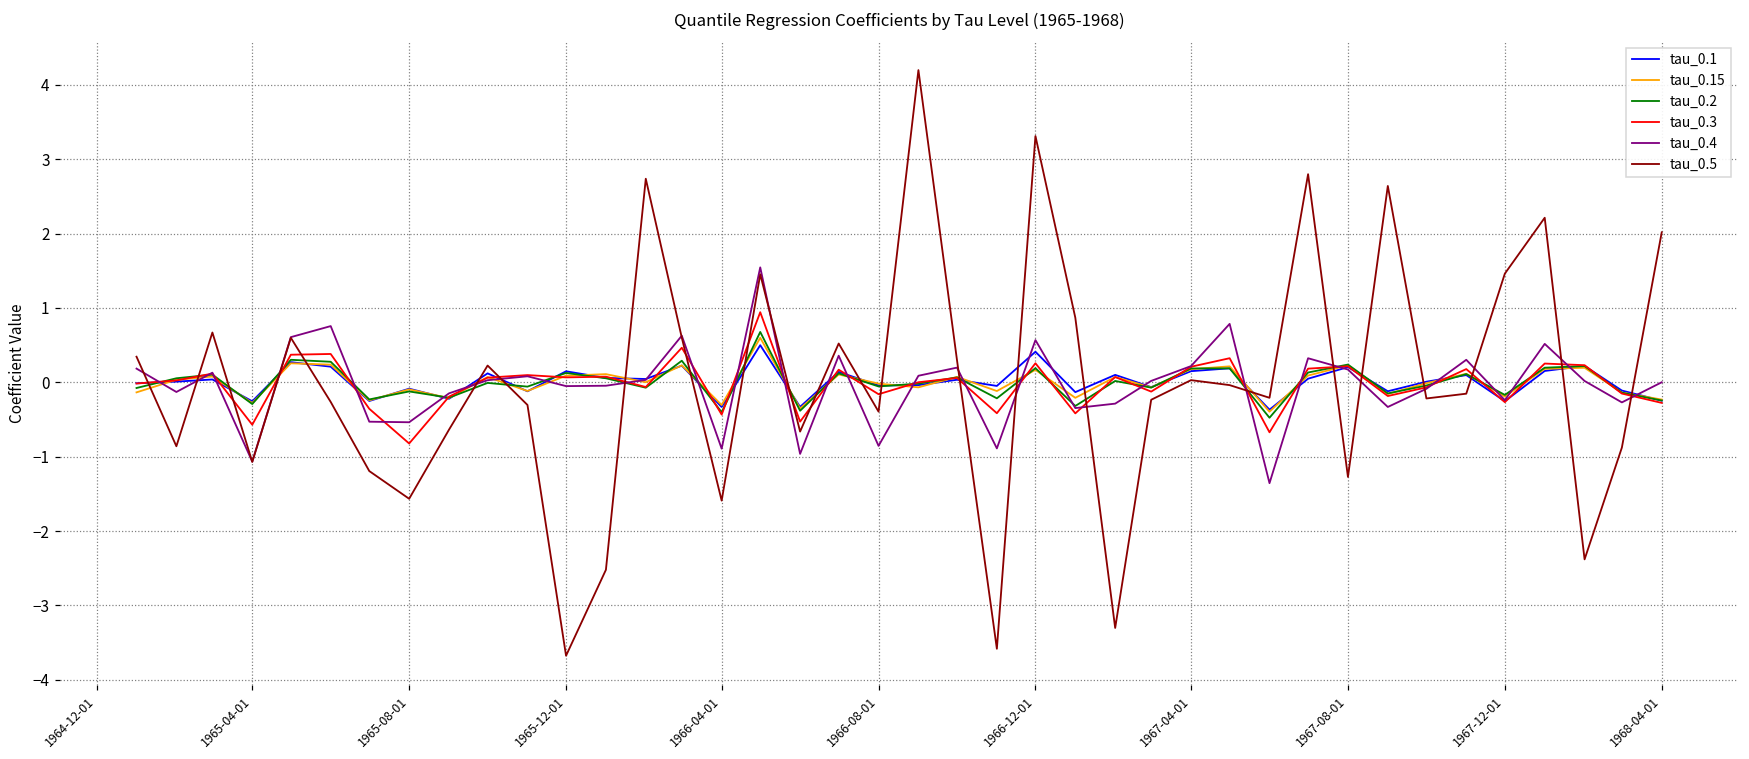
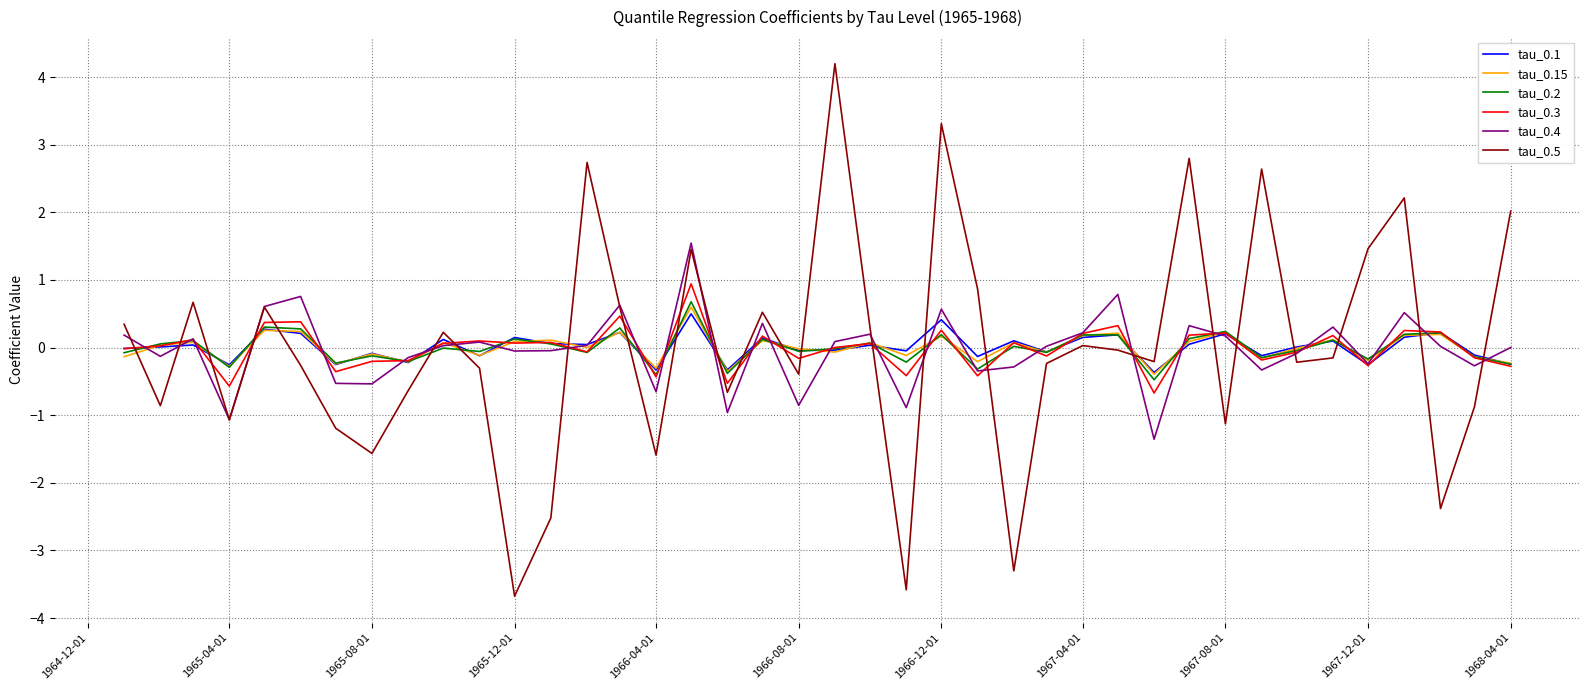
  {
    "tau_0.1": {
      "1966-12-01": 0.4
    },
    "tau_0.3": {
      "1965-04-01": -0.6,
-     "1965-08-01": -0.8,
+     "1965-08-01": -0.2,
      "1966-08-01": -0.2,
      "1966-12-01": 0.3
    },
    "tau_0.4": {
      "1965-08-01": -0.5,
      "1965-12-01": -0.1,
-     "1966-04-01": -0.9,
+     "1966-04-01": -0.7,
      "1966-08-01": -0.9,
      "1966-12-01": 0.6,
      "1968-04-01": 0.0
    },
    "tau_0.5": {
      "1965-08-01": -1.6,
      "1965-12-01": -3.7,
      "1966-04-01": -1.6,
      "1966-08-01": -0.4,
      "1966-12-01": 3.3,
      "1967-04-01": 0.0,
-     "1967-08-01": -1.3,
+     "1967-08-01": -1.1,
      "1967-12-01": 1.5,
      "1968-04-01": 2.0
    }
  }
